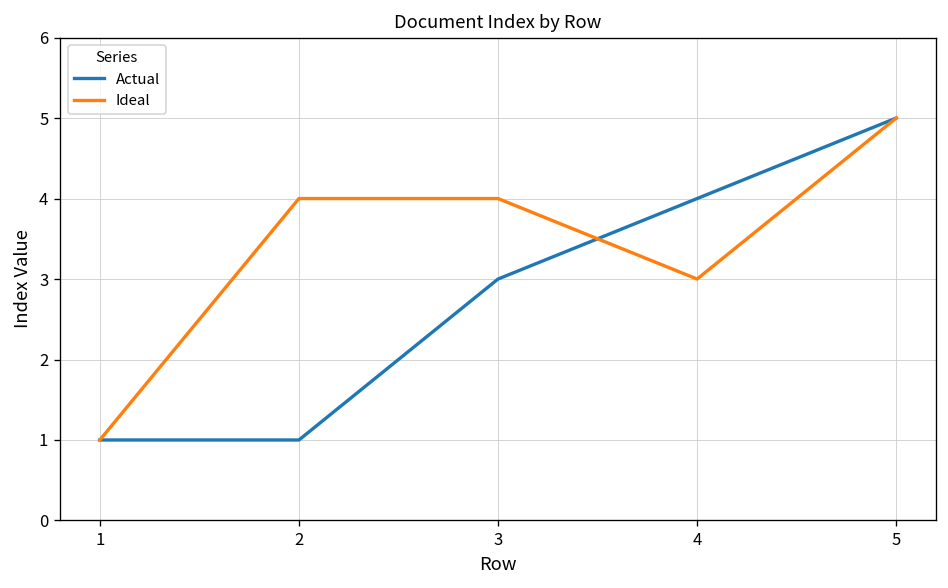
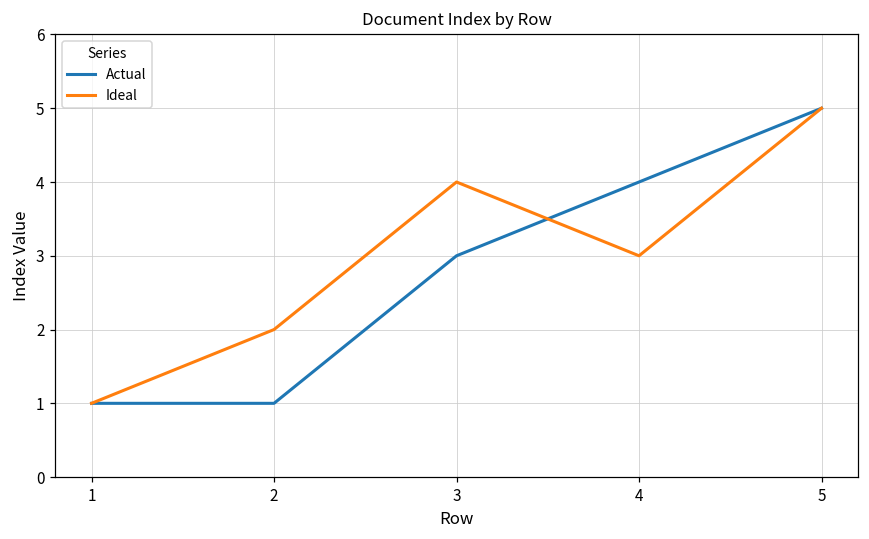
  {
    "Actual": {
      "2": 1,
      "3": 3,
      "4": 4
    },
    "Ideal": {
-     "2": 4,
+     "2": 2,
      "3": 4,
      "4": 3
    }
  }
